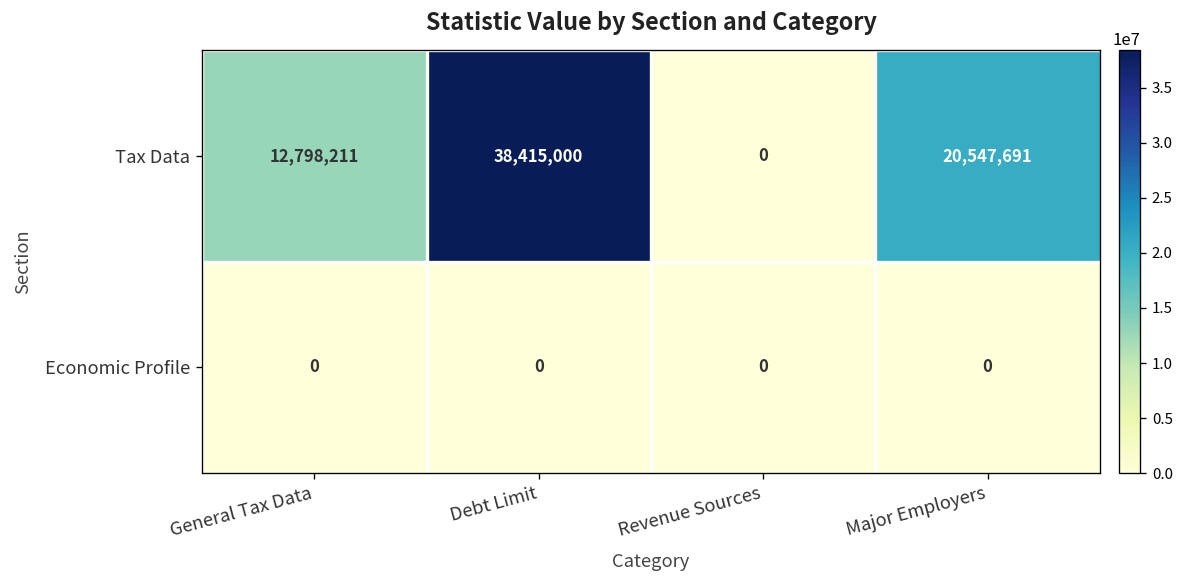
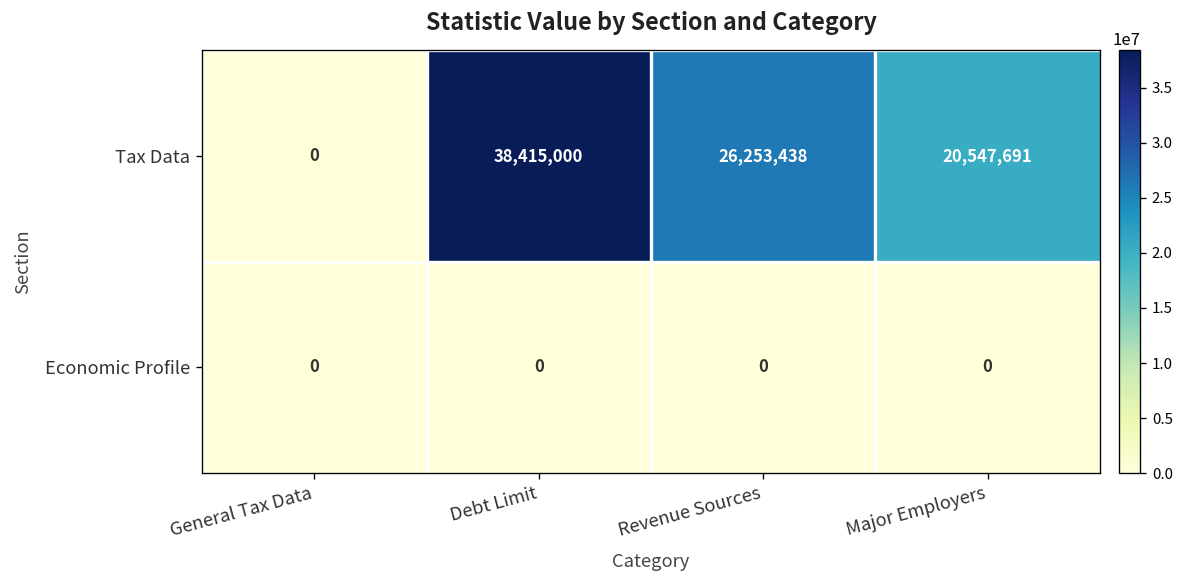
  {
    "Tax Data": {
-     "General Tax Data": "12,798,211",
+     "General Tax Data": "0",
      "Debt Limit": "38,415,000",
-     "Revenue Sources": "0",
+     "Revenue Sources": "26,253,438",
      "Major Employers": "20,547,691"
    },
    "Economic Profile": {
      "General Tax Data": "0",
      "Debt Limit": "0",
      "Revenue Sources": "0",
      "Major Employers": "0"
    }
  }
